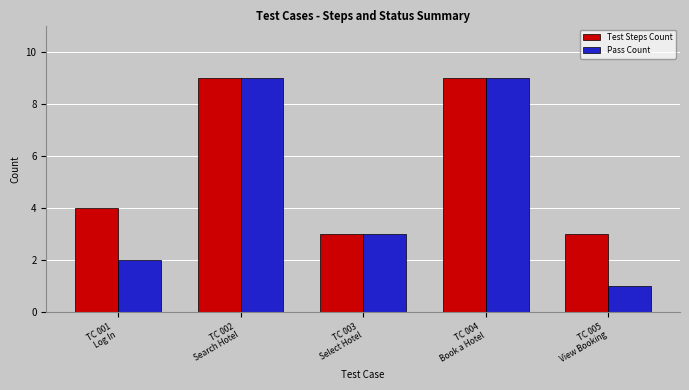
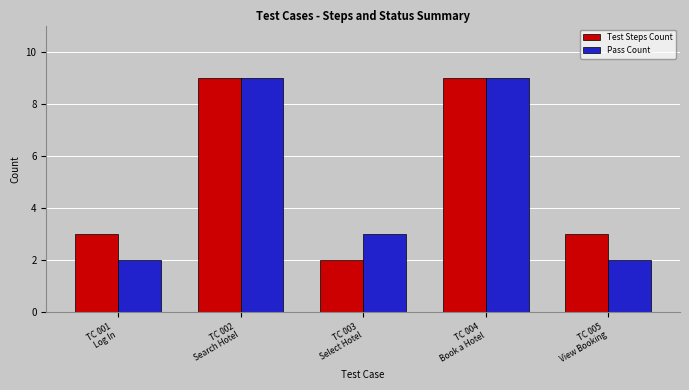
  {
    "Test Steps Count": {
-     "TC 001 Log In": 4,
+     "TC 001 Log In": 3,
      "TC 002 Search Hotel": 9,
-     "TC 003 Select Hotel": 3,
+     "TC 003 Select Hotel": 2,
      "TC 004 Book a Hotel": 9,
      "TC 005 View Booking": 3
    },
    "Pass Count": {
      "TC 001 Log In": 2,
      "TC 002 Search Hotel": 9,
      "TC 003 Select Hotel": 3,
      "TC 004 Book a Hotel": 9,
-     "TC 005 View Booking": 1
+     "TC 005 View Booking": 2
    }
  }
